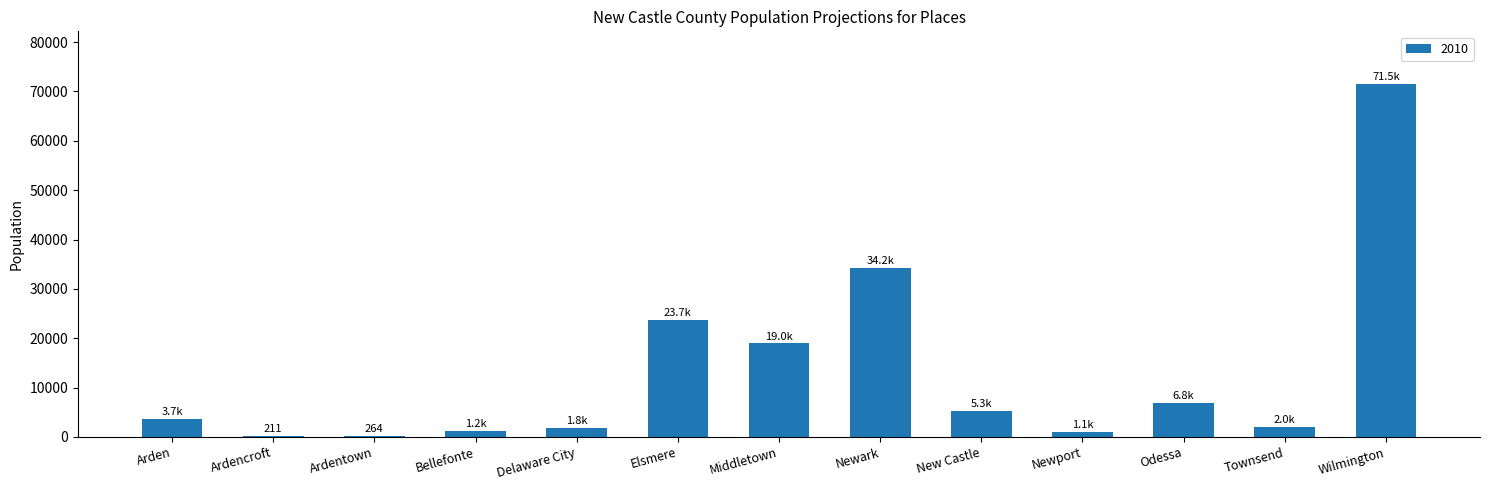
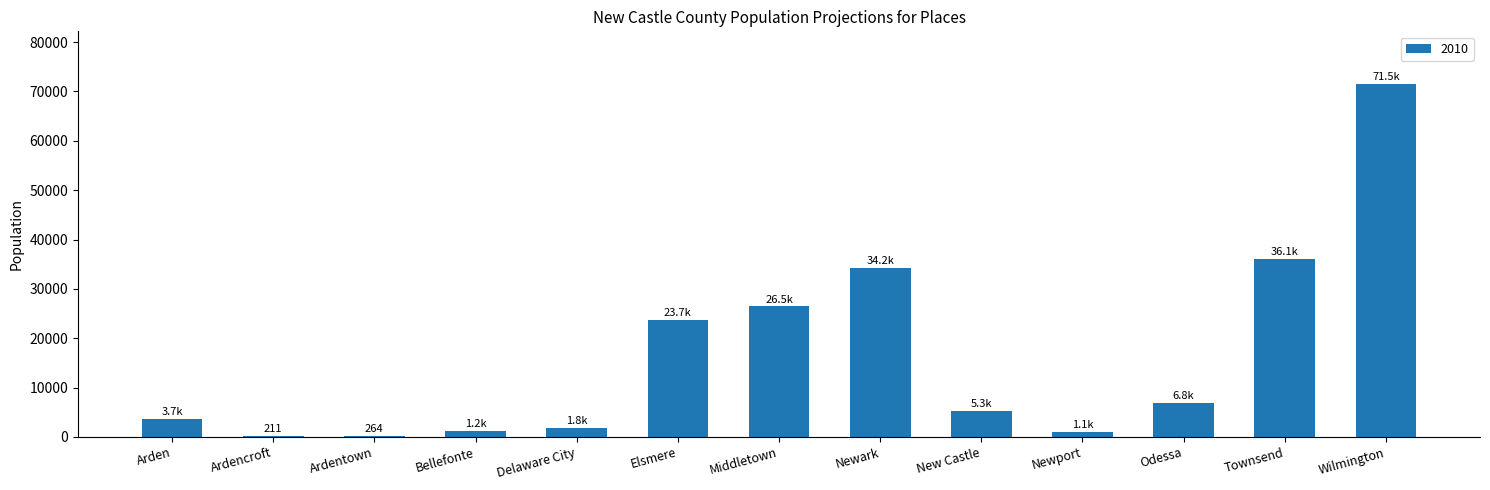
  {
    "Arden": "3.7k",
    "Ardencroft": "211",
    "Ardentown": "264",
    "Bellefonte": "1.2k",
    "Delaware City": "1.8k",
    "Elsmere": "23.7k",
-   "Middletown": "19.0k",
+   "Middletown": "26.5k",
    "Newark": "34.2k",
    "New Castle": "5.3k",
    "Newport": "1.1k",
    "Odessa": "6.8k",
-   "Townsend": "2.0k",
+   "Townsend": "36.1k",
    "Wilmington": "71.5k"
  }
